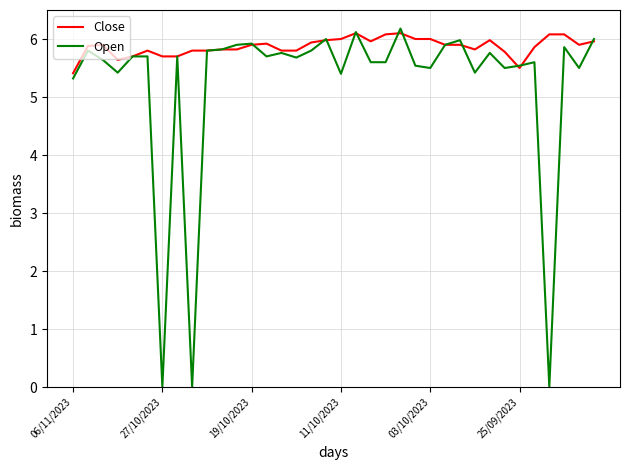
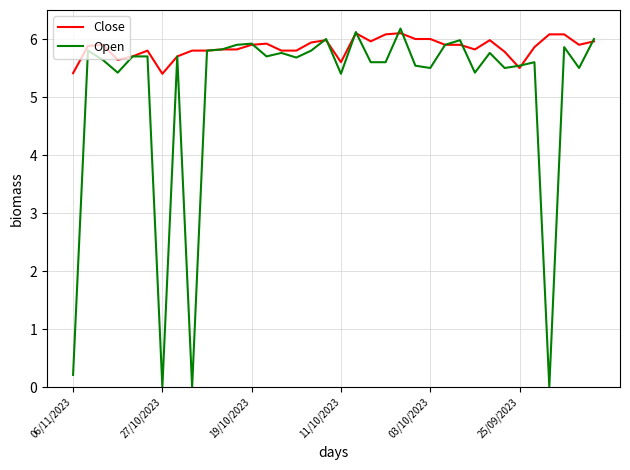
  {
    "Close": {
      "06/11/2023": 5.4,
-     "27/10/2023": 5.7,
-     "11/10/2023": 6.0,
+     "27/10/2023": 5.4,
+     "11/10/2023": 5.6,
      "03/10/2023": 6.0
    },
    "Open": {
-     "06/11/2023": 5.3,
+     "06/11/2023": 0.2,
      "27/10/2023": 0.0,
      "11/10/2023": 5.4,
      "03/10/2023": 5.5
    }
  }
